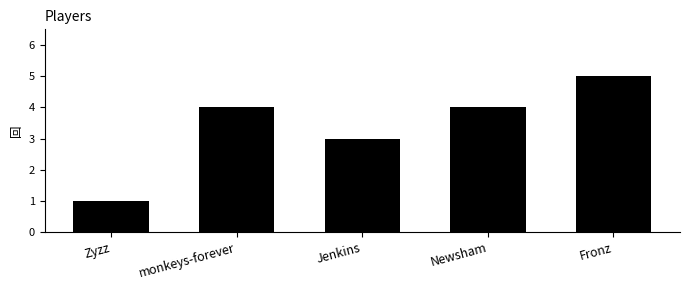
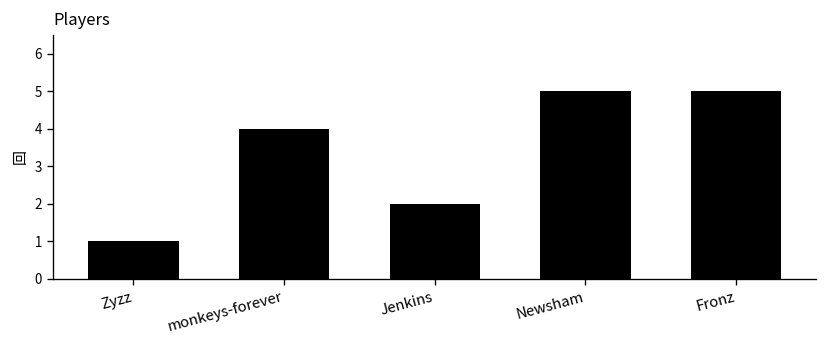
  {
    "Zyzz": 1,
    "monkeys-forever": 4,
-   "Jenkins": 3,
-   "Newsham": 4,
+   "Jenkins": 2,
+   "Newsham": 5,
    "Fronz": 5
  }
